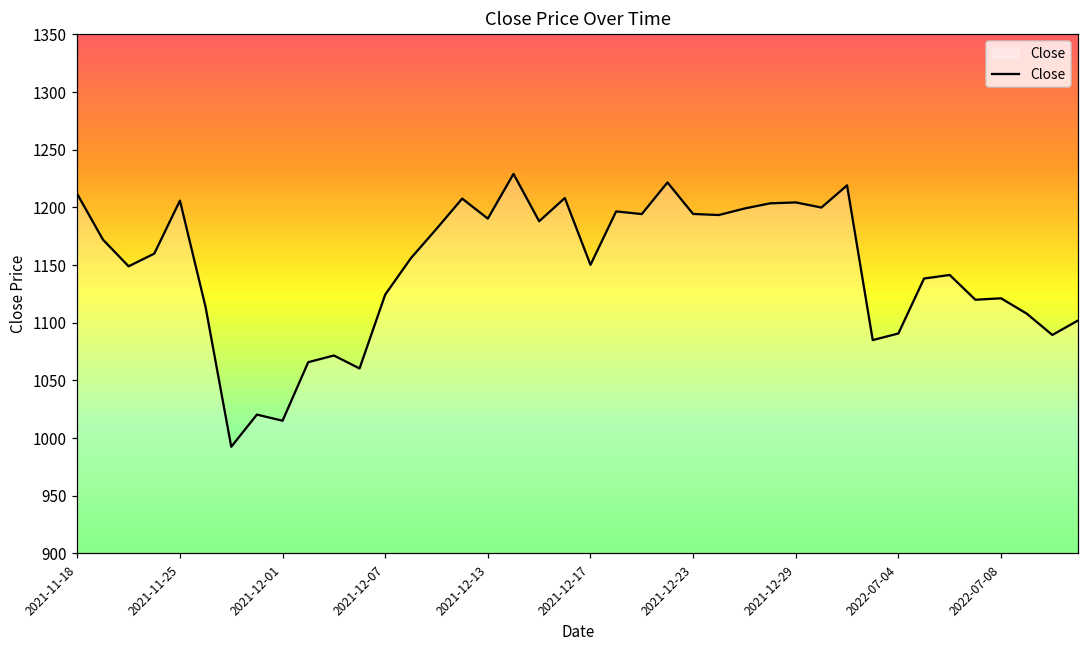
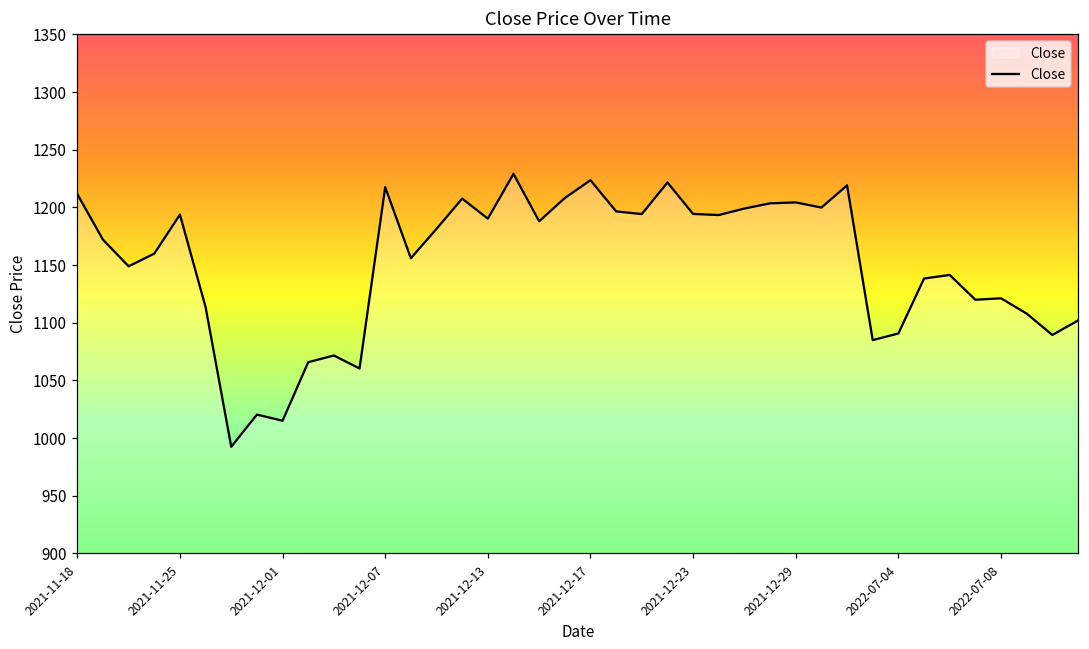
  {
    "2021-11-18": 1212,
-   "2021-11-25": 1206,
+   "2021-11-25": 1194,
    "2021-12-01": 1015,
-   "2021-12-07": 1124,
+   "2021-12-07": 1218,
    "2021-12-13": 1190,
-   "2021-12-17": 1150,
+   "2021-12-17": 1224,
    "2021-12-23": 1194,
    "2021-12-29": 1204,
    "2022-07-04": 1091,
    "2022-07-08": 1121
  }
